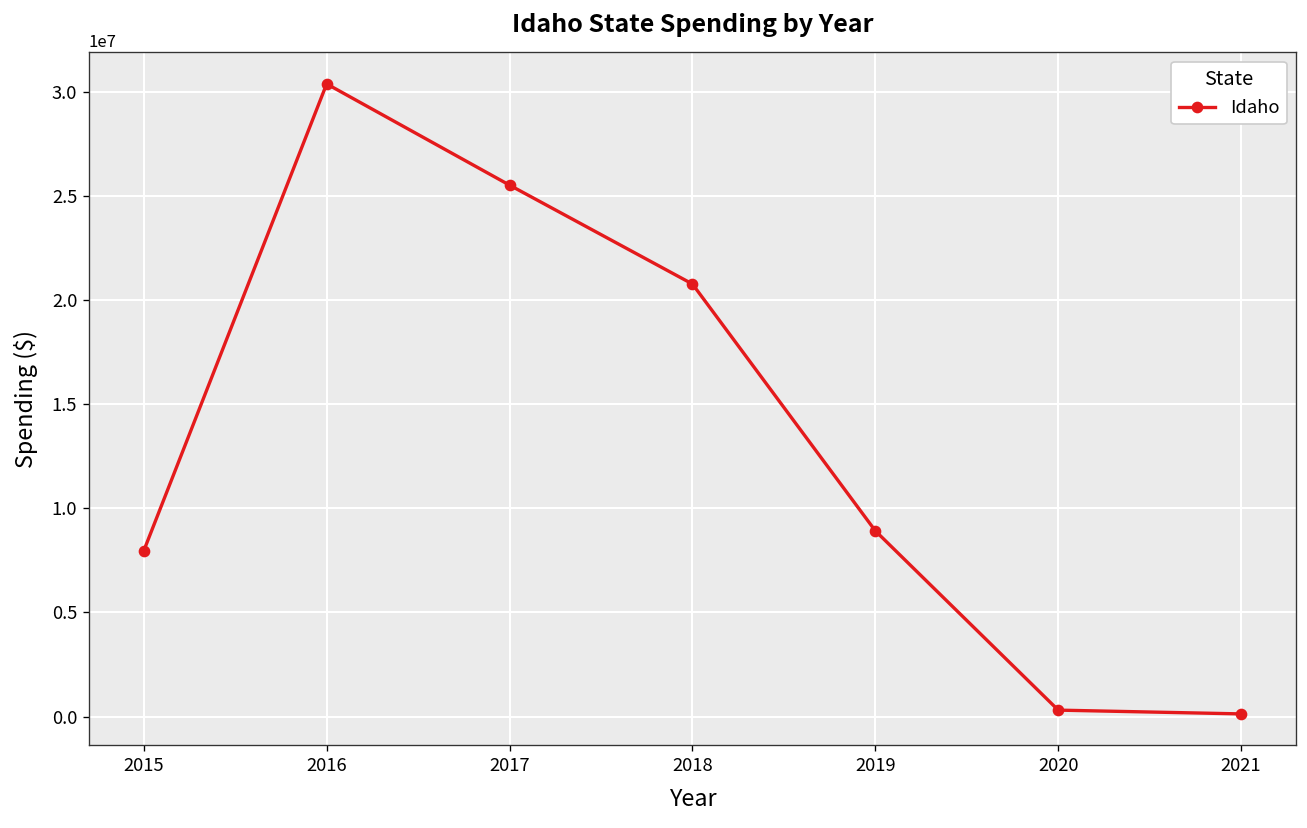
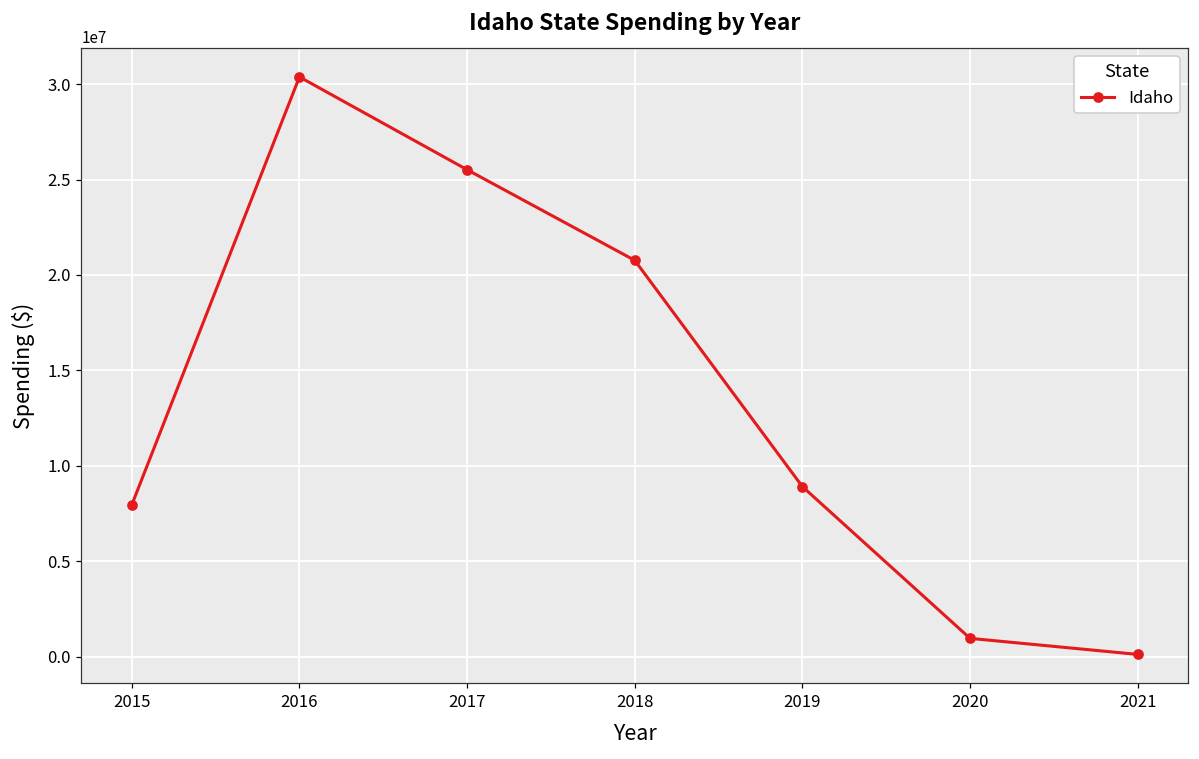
  {
    "2015": 8000000,
    "2016": 30400000,
    "2017": 25500000,
    "2018": 20800000,
    "2019": 8900000,
-   "2020": 300000,
+   "2020": 1000000,
    "2021": 100000
  }
